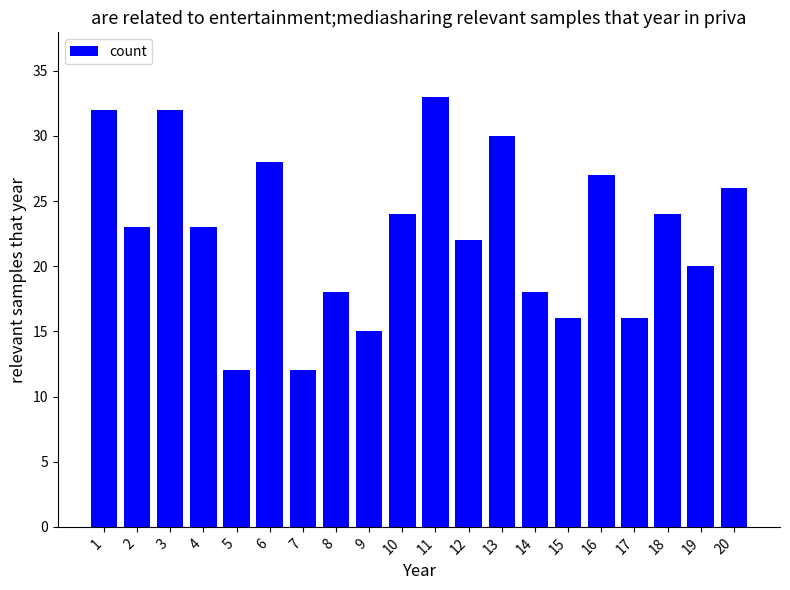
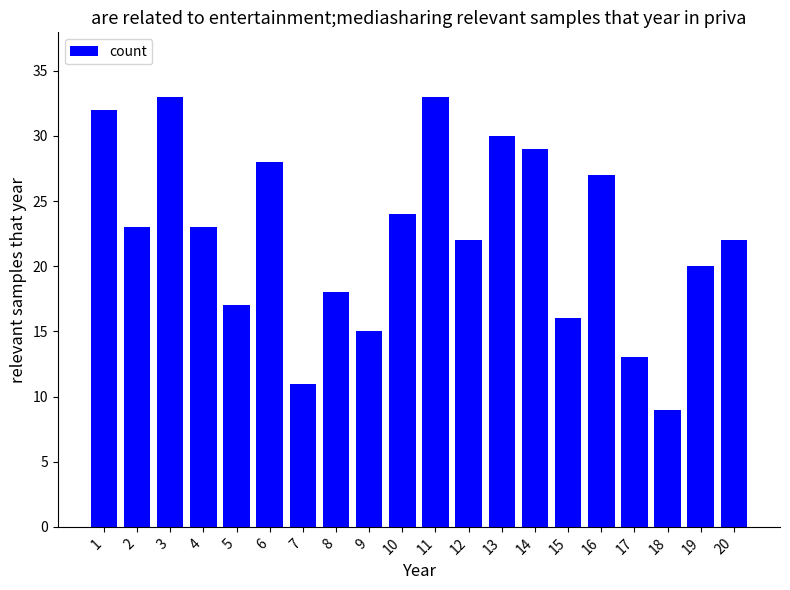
  {
    "1": 32,
    "2": 23,
-   "3": 32,
+   "3": 33,
    "4": 23,
-   "5": 12,
+   "5": 17,
    "6": 28,
-   "7": 12,
+   "7": 11,
    "8": 18,
    "9": 15,
    "10": 24,
    "11": 33,
    "12": 22,
    "13": 30,
-   "14": 18,
+   "14": 29,
    "15": 16,
    "16": 27,
-   "17": 16,
-   "18": 24,
+   "17": 13,
+   "18": 9,
    "19": 20,
-   "20": 26
+   "20": 22
  }
